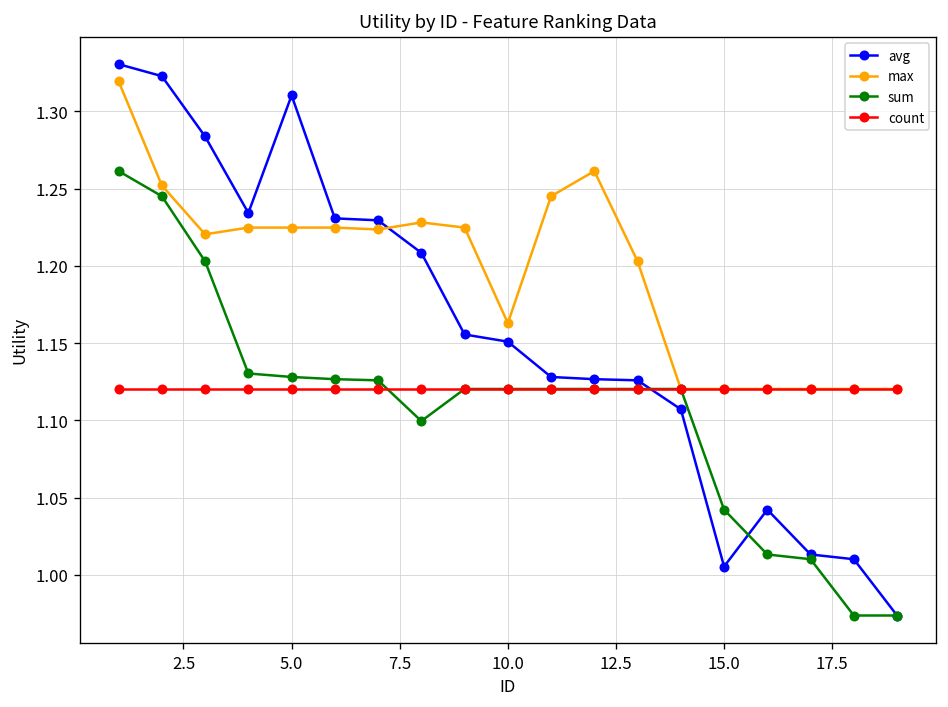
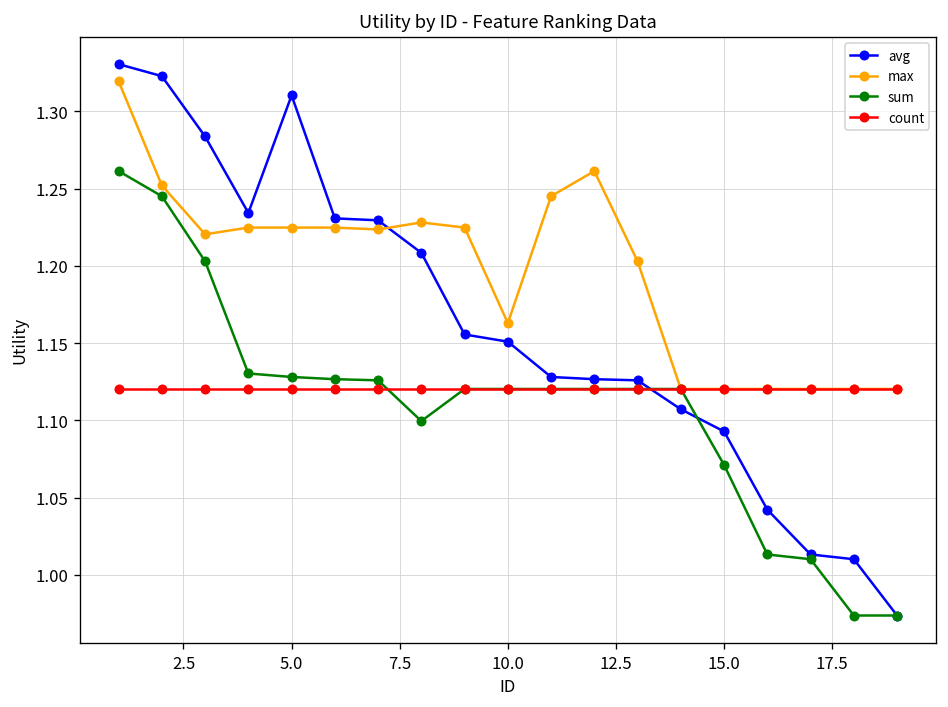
  {
    "avg": {
      "5.0": 1.310,
      "10.0": 1.151,
-     "15.0": 1.005
+     "15.0": 1.093
    },
    "max": {
      "5.0": 1.225,
      "10.0": 1.163
    },
    "sum": {
      "5.0": 1.128,
-     "15.0": 1.042
+     "15.0": 1.071
    },
    "count": {
      "5.0": 1.120
    }
  }
